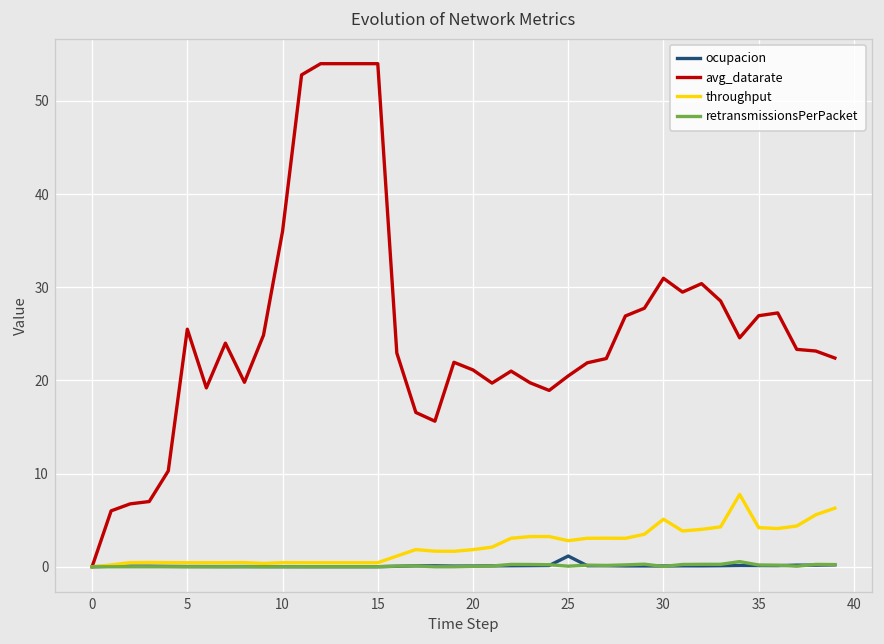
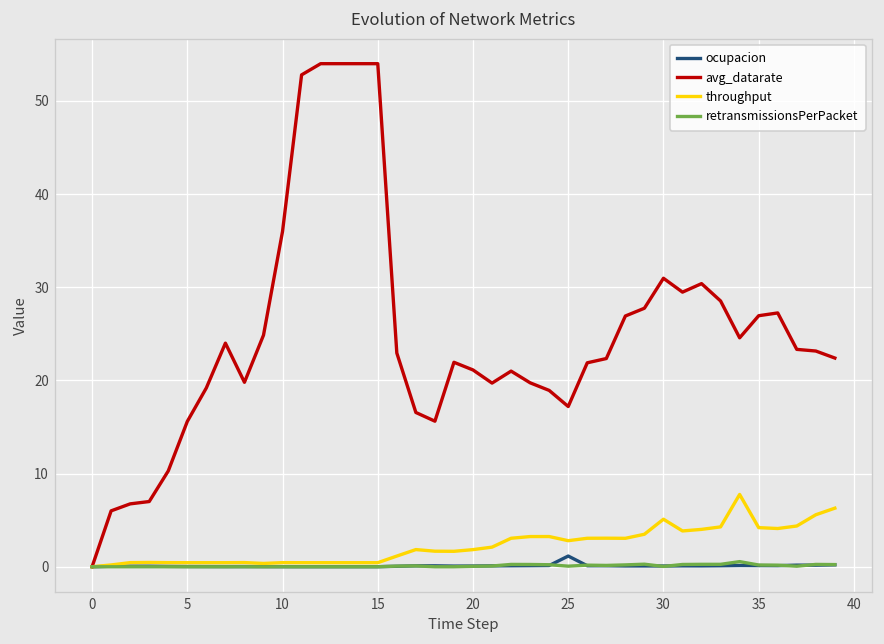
  {
    "ocupacion": {
      "25": 1
    },
    "avg_datarate": {
-     "5": 26,
+     "5": 16,
      "10": 36,
      "15": 54,
      "20": 21,
-     "25": 20,
+     "25": 17,
      "30": 31,
      "35": 27
    },
    "throughput": {
      "5": 0,
      "10": 0,
      "15": 0,
      "20": 2,
      "25": 3,
      "30": 5,
      "35": 4
    },
    "retransmissionsPerPacket": {
      "25": 0
    }
  }
